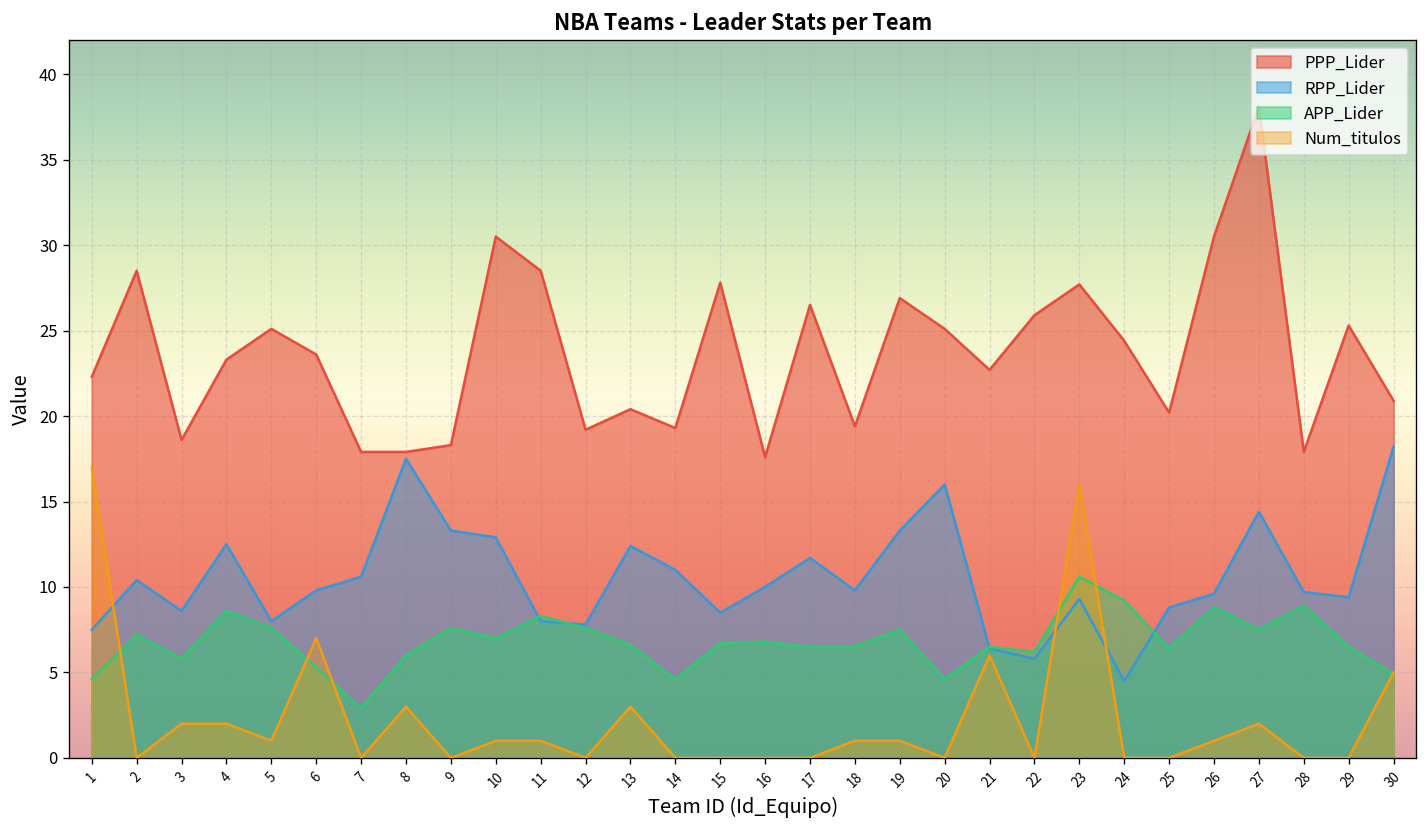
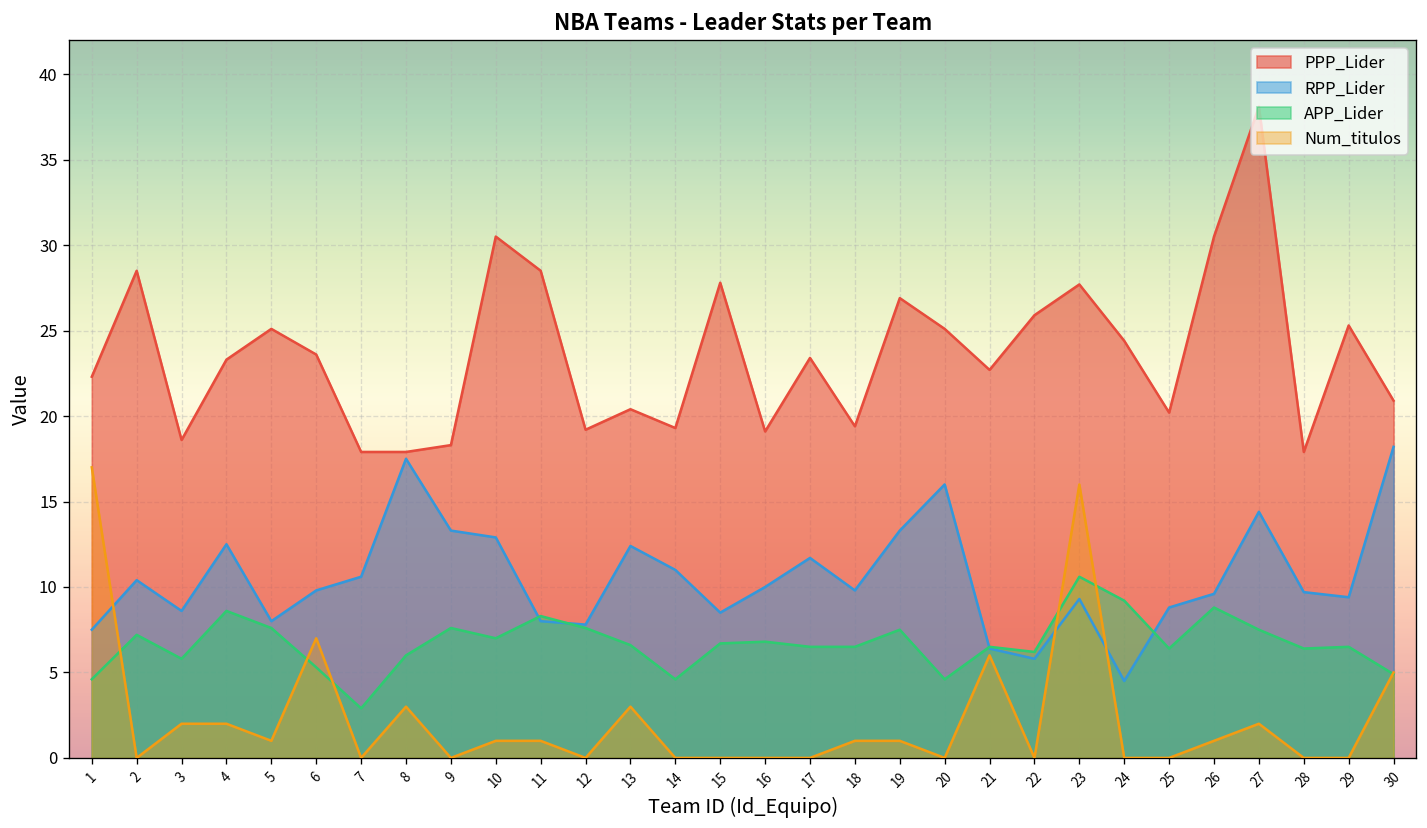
  {
    "PPP_Lider": {
      "1": 22.3,
      "2": 28.5,
      "3": 18.6,
      "4": 23.3,
      "5": 25.1,
      "6": 23.6,
      "7": 17.9,
      "8": 17.9,
      "9": 18.3,
      "10": 30.5,
      "11": 28.5,
      "12": 19.2,
      "13": 20.4,
      "14": 19.3,
      "15": 27.8,
-     "16": 17.6,
-     "17": 26.5,
+     "16": 19.1,
+     "17": 23.4,
      "18": 19.4,
      "19": 26.9,
      "20": 25.1,
      "21": 22.7,
      "22": 25.9,
      "23": 27.7,
      "24": 24.4,
      "25": 20.2,
      "26": 30.5,
      "28": 17.9,
      "29": 25.3,
      "30": 20.9
    },
    "RPP_Lider": {
      "1": 7.5,
      "2": 10.4,
      "3": 8.6,
      "4": 12.5,
      "5": 8.0,
      "6": 9.8,
      "7": 10.6,
      "8": 17.5,
      "9": 13.3,
      "10": 12.9,
      "11": 8.0,
      "12": 7.8,
      "13": 12.4,
      "14": 11.0,
      "15": 8.5,
      "16": 10.0,
      "17": 11.7,
      "18": 9.8,
      "19": 13.3,
      "20": 16.0,
      "22": 5.8,
      "23": 9.3,
      "24": 4.5,
      "25": 8.8,
      "26": 9.6,
      "27": 14.4,
      "28": 9.7,
      "29": 9.4,
      "30": 18.2
    },
    "APP_Lider": {
      "1": 4.6,
      "2": 7.2,
      "3": 5.8,
      "4": 8.6,
      "5": 7.6,
      "6": 5.3,
      "7": 2.9,
      "8": 6.0,
      "9": 7.6,
      "10": 7.0,
      "11": 8.3,
      "12": 7.6,
      "13": 6.6,
      "14": 4.6,
      "15": 6.7,
      "16": 6.8,
      "17": 6.5,
      "18": 6.5,
      "19": 7.5,
      "20": 4.6,
      "22": 6.2,
      "23": 10.6,
      "24": 9.2,
      "25": 6.4,
      "26": 8.8,
      "27": 7.5,
-     "28": 8.9,
+     "28": 6.4,
      "29": 6.5
    },
    "Num_titulos": {
      "1": 17.0,
      "2": 0.0,
      "3": 2.0,
      "4": 2.0,
      "5": 1.0,
      "6": 7.0,
      "7": 0.0,
      "8": 3.0,
      "9": 0.0,
      "10": 1.0,
      "11": 1.0,
      "12": 0.0,
      "13": 3.0,
      "14": 0.0,
      "15": 0.0,
      "16": 0.0,
      "17": 0.0,
      "18": 1.0,
      "19": 1.0,
      "20": 0.0,
      "21": 6.0,
      "22": 0.0,
      "23": 16.0,
      "24": 0.0,
      "25": 0.0,
      "26": 1.0,
      "27": 2.0,
      "28": 0.0,
      "29": 0.0
    }
  }
